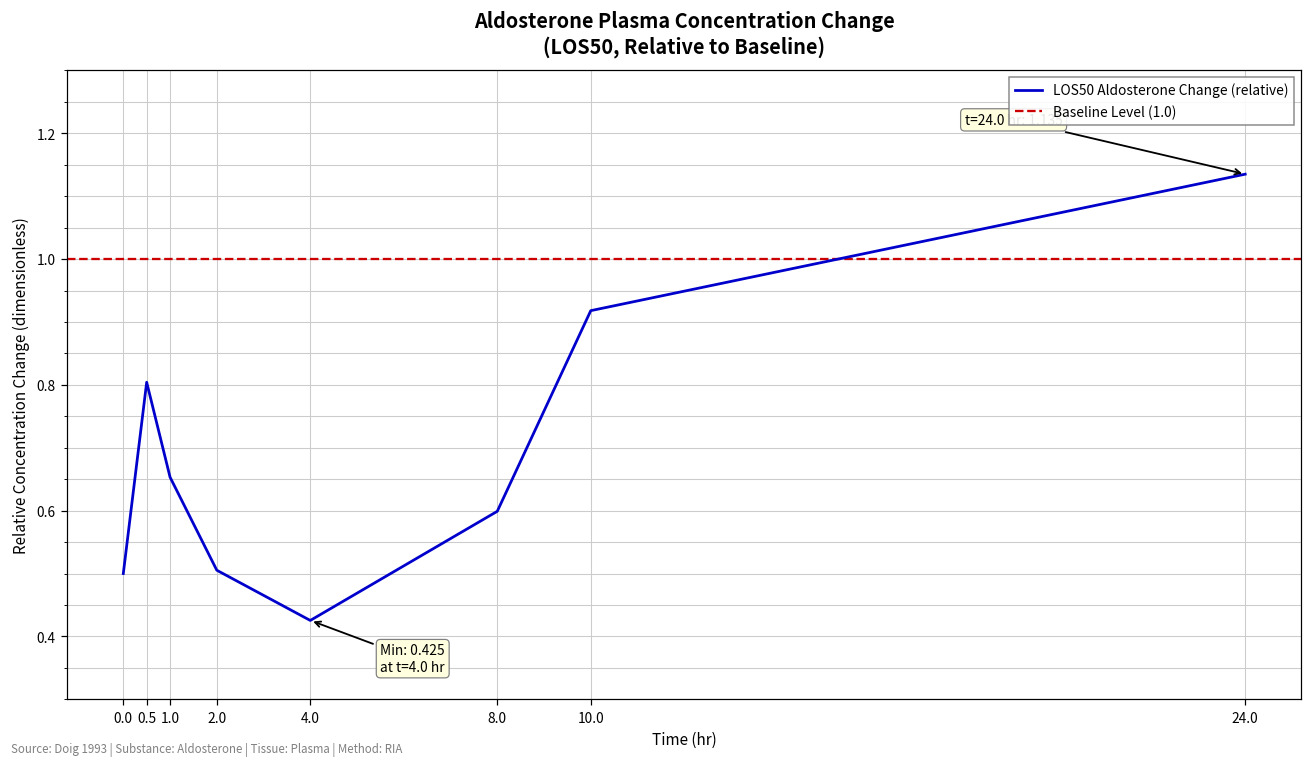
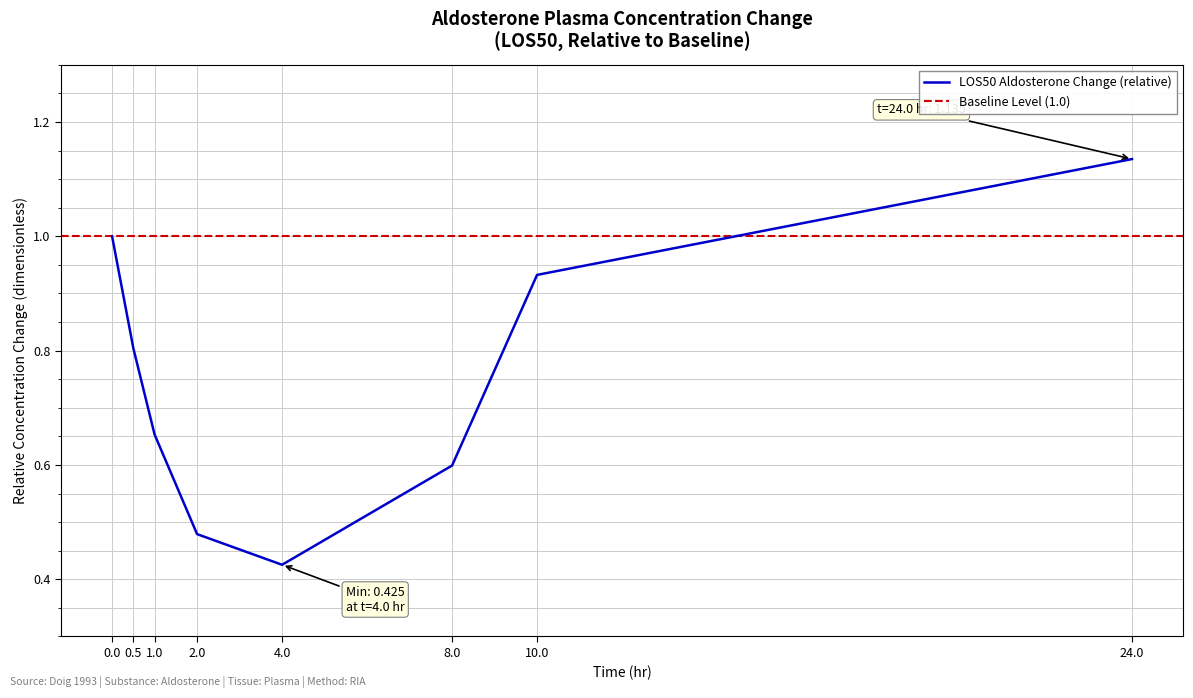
  {
-   "0.0": 0.5,
+   "0.0": 1.0,
    "0.5": 0.80,
    "1.0": 0.65,
-   "2.0": 0.51,
+   "2.0": 0.48,
    "8.0": 0.60,
-   "10.0": 0.92
+   "10.0": 0.93
  }
